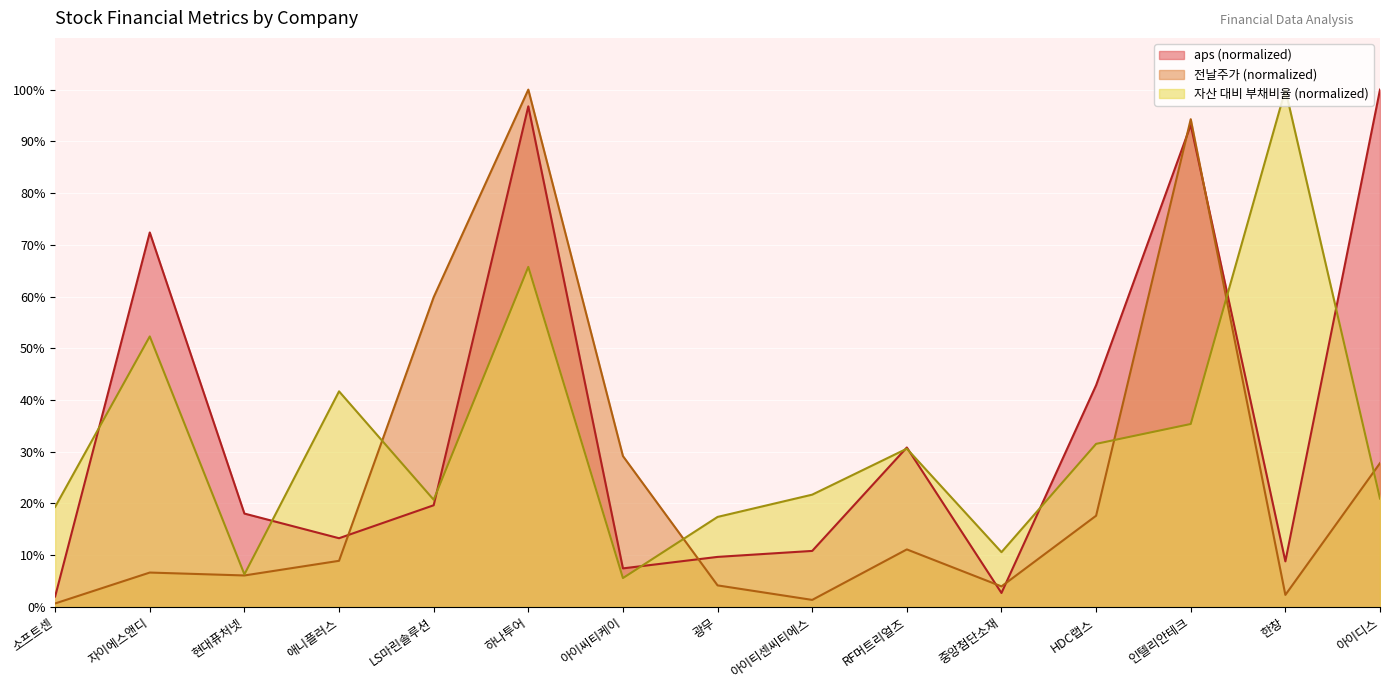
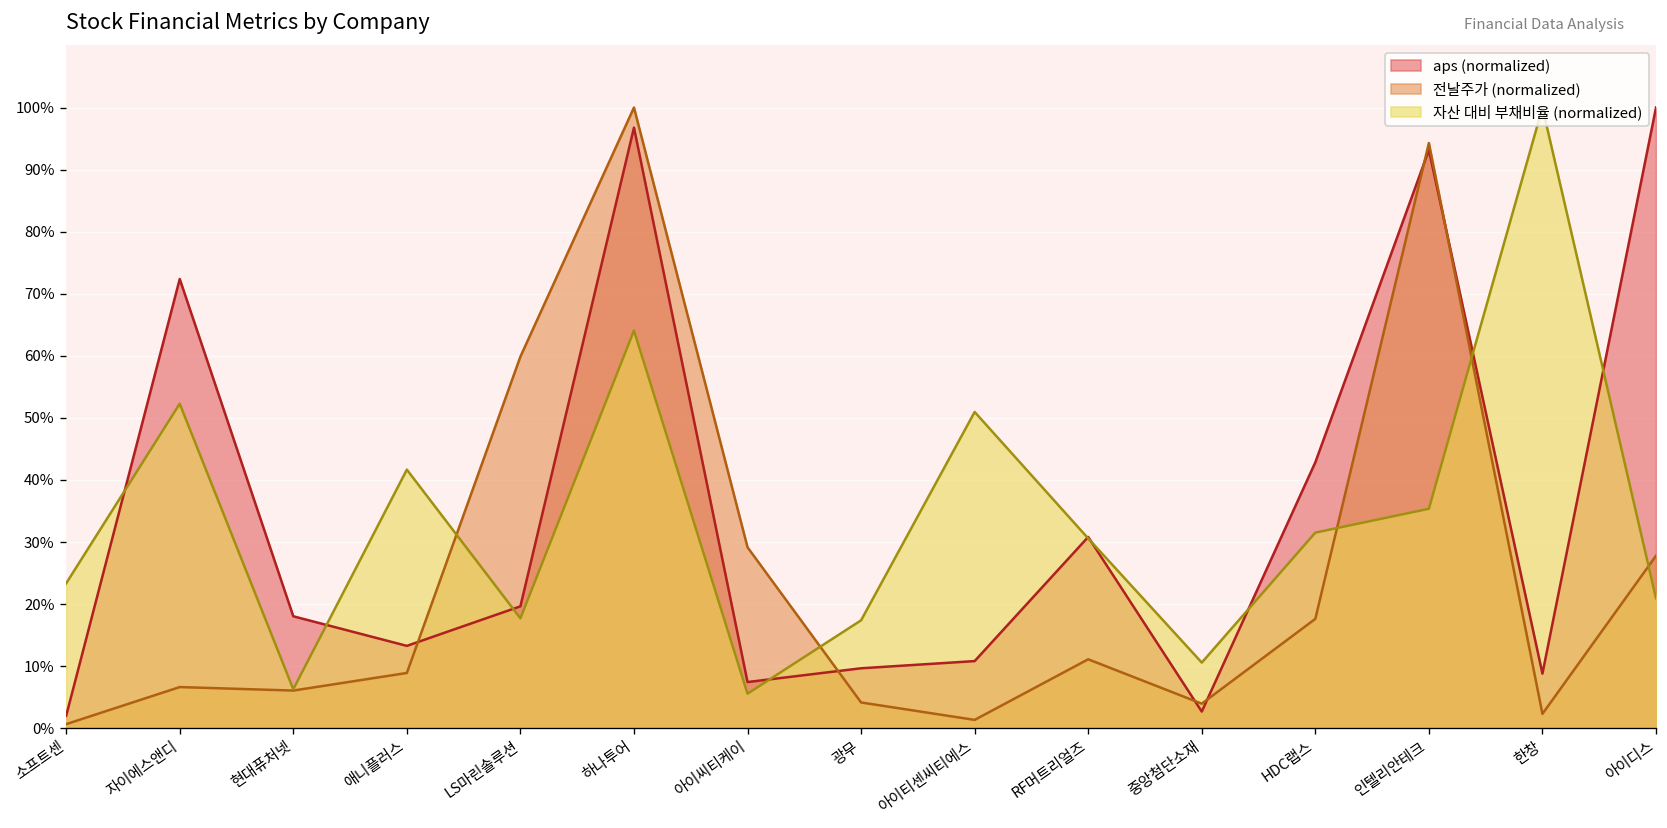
  {
    "자산 대비 부채비율 (normalized)": {
-     "소프트센": "19%",
+     "소프트센": "23%",
      "자이에스앤디": "52%",
      "애니플러스": "42%",
-     "LS마린솔루션": "21%",
-     "하나투어": "66%",
+     "LS마린솔루션": "18%",
+     "하나투어": "64%",
      "아이씨티케이": "6%",
      "광무": "17%",
-     "아이티센씨티에스": "22%",
+     "아이티센씨티에스": "51%",
      "중앙첨단소재": "11%",
      "HDC랩스": "32%",
      "인텔리안테크": "35%",
      "아이디스": "21%"
    }
  }
